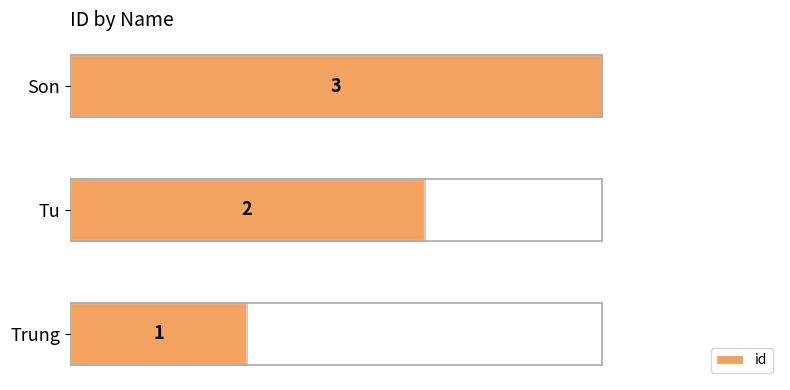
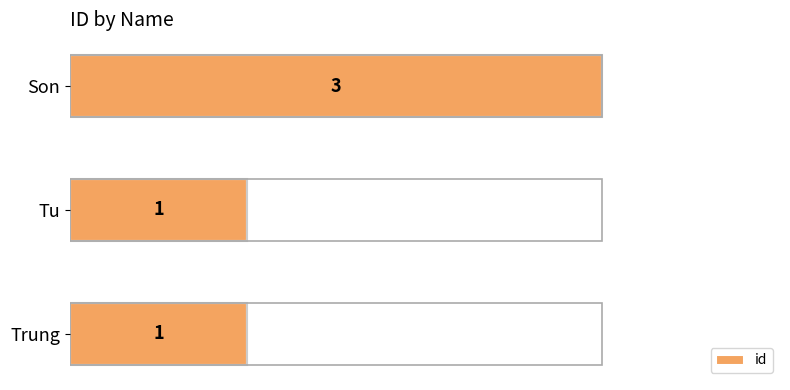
  {
    "Son": 3,
-   "Tu": 2,
+   "Tu": 1,
    "Trung": 1
  }
